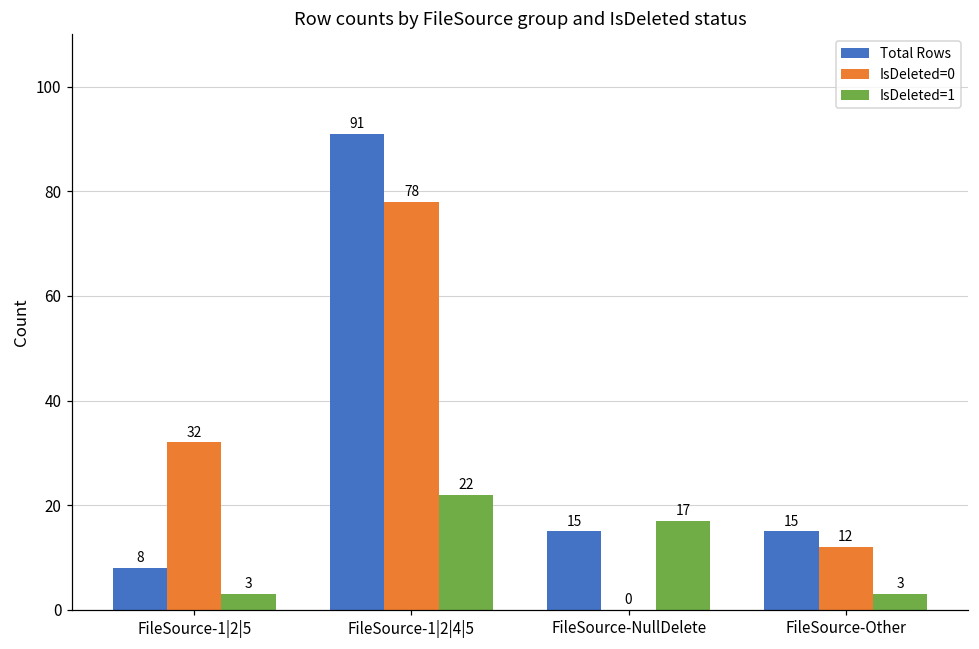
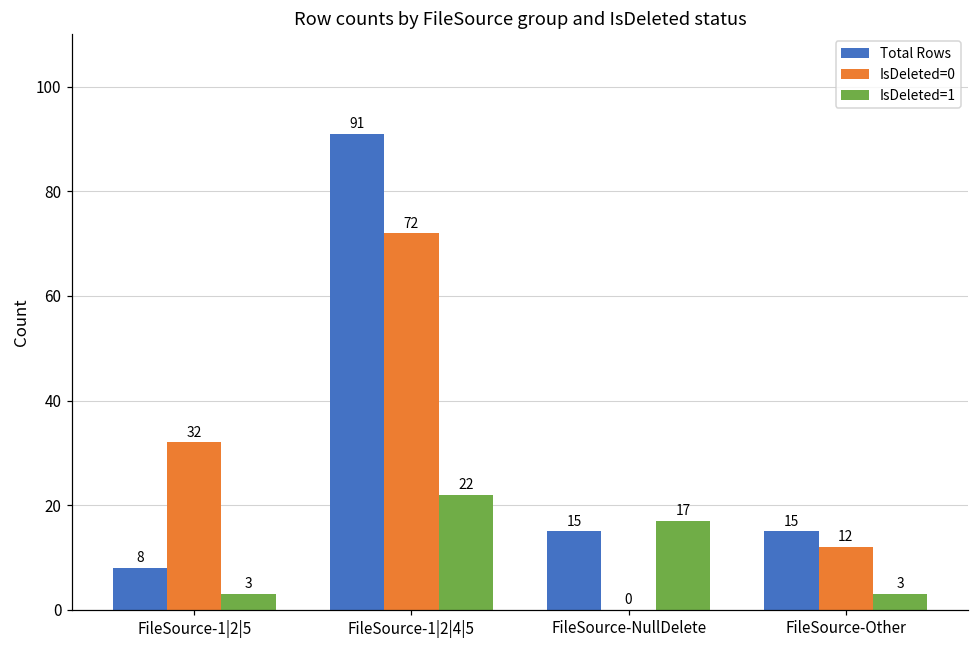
  {
    "Total Rows": {
      "FileSource-1|2|5": 8,
      "FileSource-1|2|4|5": 91,
      "FileSource-NullDelete": 15,
      "FileSource-Other": 15
    },
    "IsDeleted=0": {
      "FileSource-1|2|5": 32,
-     "FileSource-1|2|4|5": 78,
+     "FileSource-1|2|4|5": 72,
      "FileSource-NullDelete": 0,
      "FileSource-Other": 12
    },
    "IsDeleted=1": {
      "FileSource-1|2|5": 3,
      "FileSource-1|2|4|5": 22,
      "FileSource-NullDelete": 17,
      "FileSource-Other": 3
    }
  }
